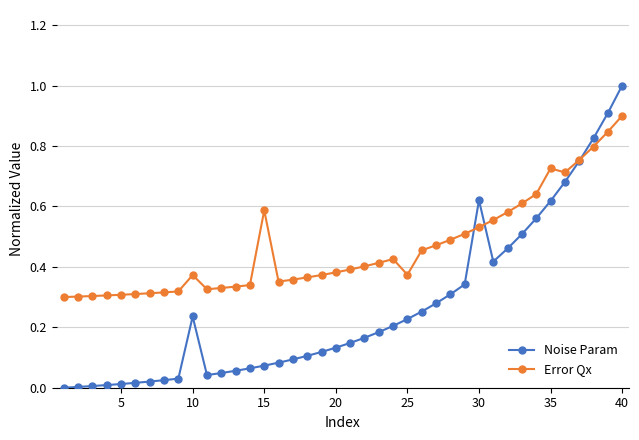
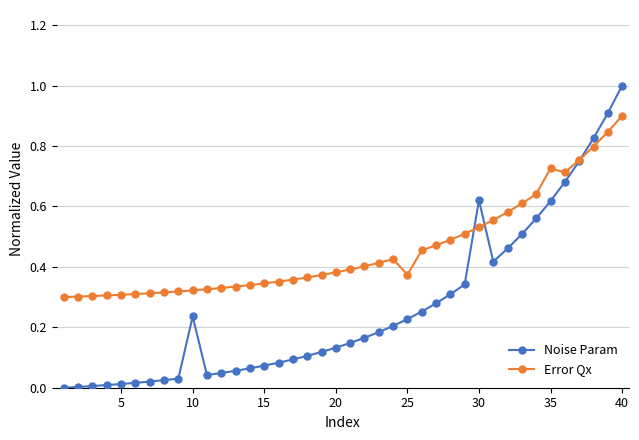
  {
    "Noise Param": {
      "5": 0.01,
      "10": 0.24,
      "15": 0.07,
      "20": 0.13,
      "25": 0.23,
      "30": 0.62,
      "35": 0.62,
      "40": 1.00
    },
    "Error Qx": {
      "5": 0.31,
-     "10": 0.37,
-     "15": 0.59,
+     "10": 0.32,
+     "15": 0.35,
      "20": 0.38,
      "25": 0.37,
      "30": 0.53,
      "35": 0.73,
      "40": 0.90
    }
  }
